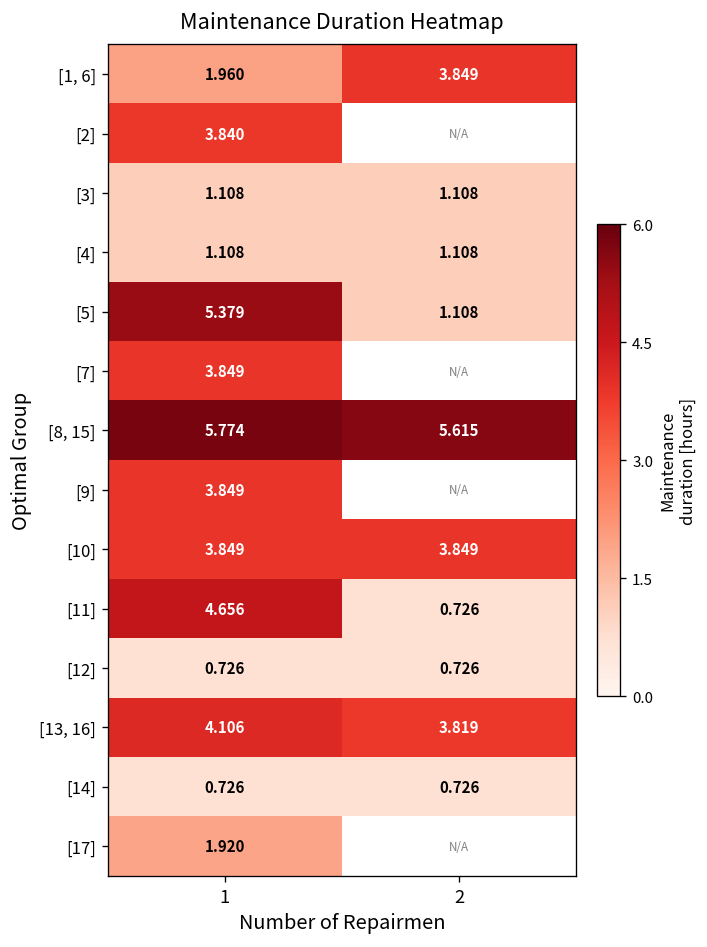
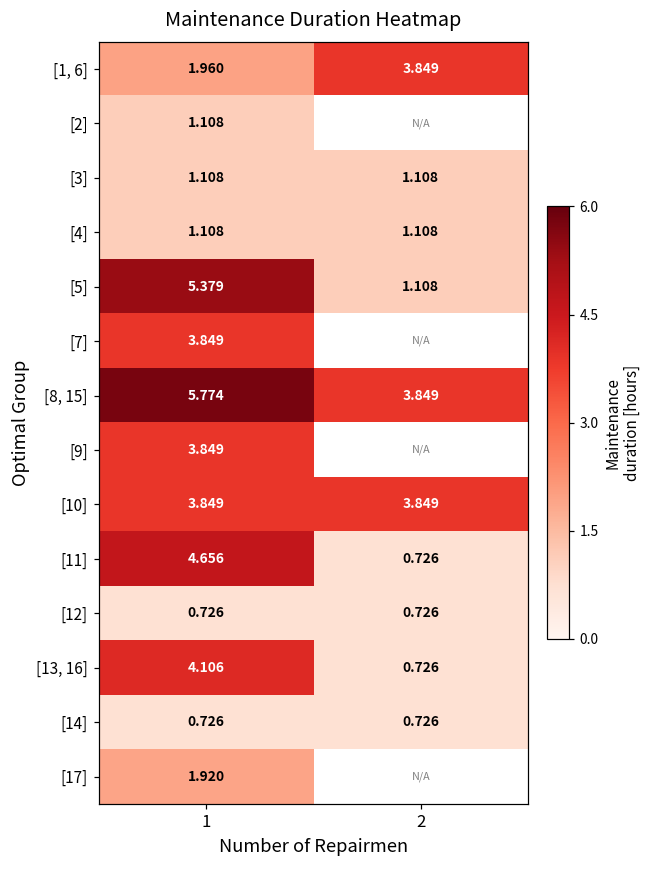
  {
    "[1, 6]": {
      "1": 1.960,
      "2": 3.849
    },
    "[2]": {
-     "1": 3.840
+     "1": 1.108
    },
    "[3]": {
      "1": 1.108,
      "2": 1.108
    },
    "[4]": {
      "1": 1.108,
      "2": 1.108
    },
    "[5]": {
      "1": 5.379,
      "2": 1.108
    },
    "[7]": {
      "1": 3.849
    },
    "[8, 15]": {
      "1": 5.774,
-     "2": 5.615
+     "2": 3.849
    },
    "[9]": {
      "1": 3.849
    },
    "[10]": {
      "1": 3.849,
      "2": 3.849
    },
    "[11]": {
      "1": 4.656,
      "2": 0.726
    },
    "[12]": {
      "1": 0.726,
      "2": 0.726
    },
    "[13, 16]": {
      "1": 4.106,
-     "2": 3.819
+     "2": 0.726
    },
    "[14]": {
      "1": 0.726,
      "2": 0.726
    },
    "[17]": {
      "1": 1.920
    }
  }
